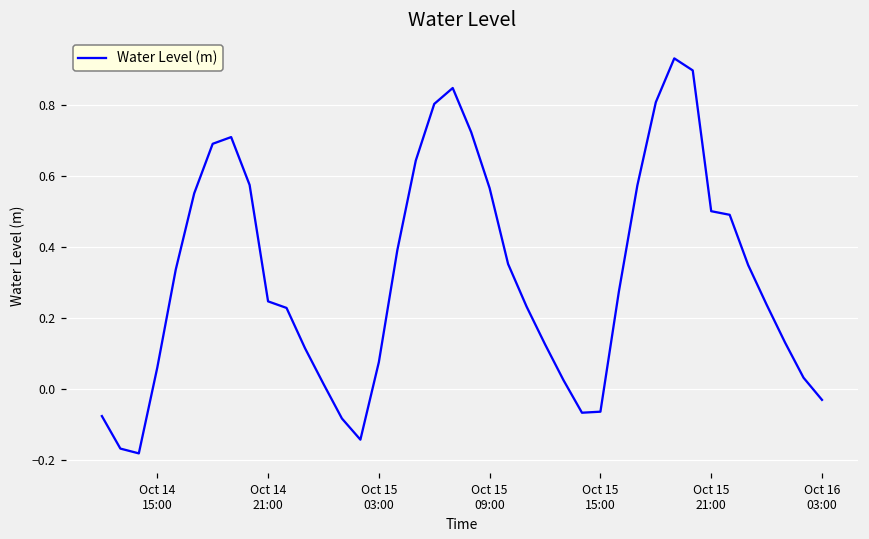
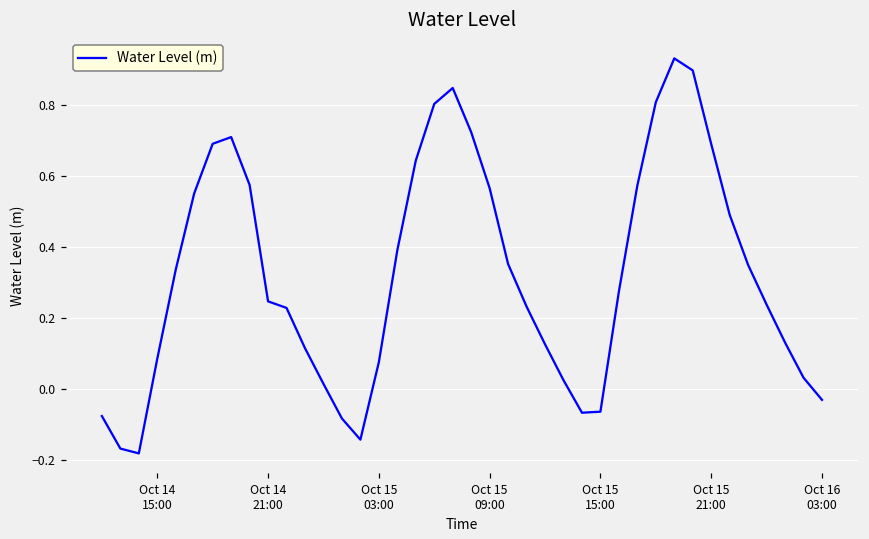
  {
-   "Oct 14 15:00": 0.06,
+   "Oct 14 15:00": 0.08,
    "Oct 14 21:00": 0.25,
    "Oct 15 03:00": 0.07,
    "Oct 15 09:00": 0.56,
    "Oct 15 15:00": -0.07,
-   "Oct 15 21:00": 0.50,
+   "Oct 15 21:00": 0.69,
    "Oct 16 03:00": -0.03
  }
